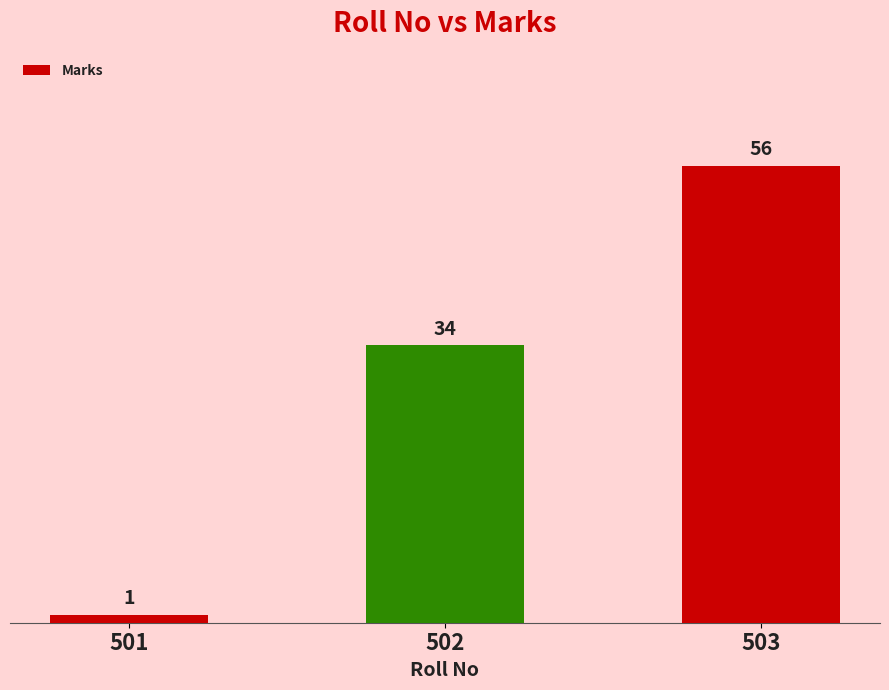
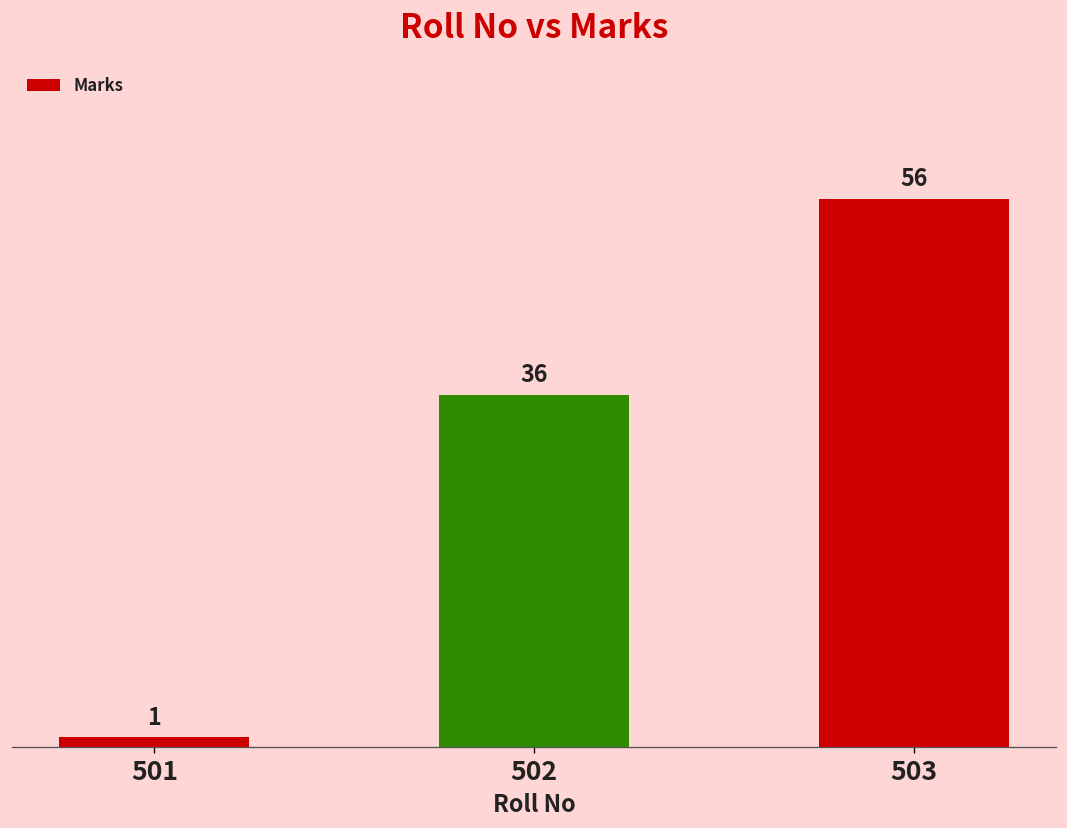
  {
    "501": 1,
-   "502": 34,
+   "502": 36,
    "503": 56
  }
